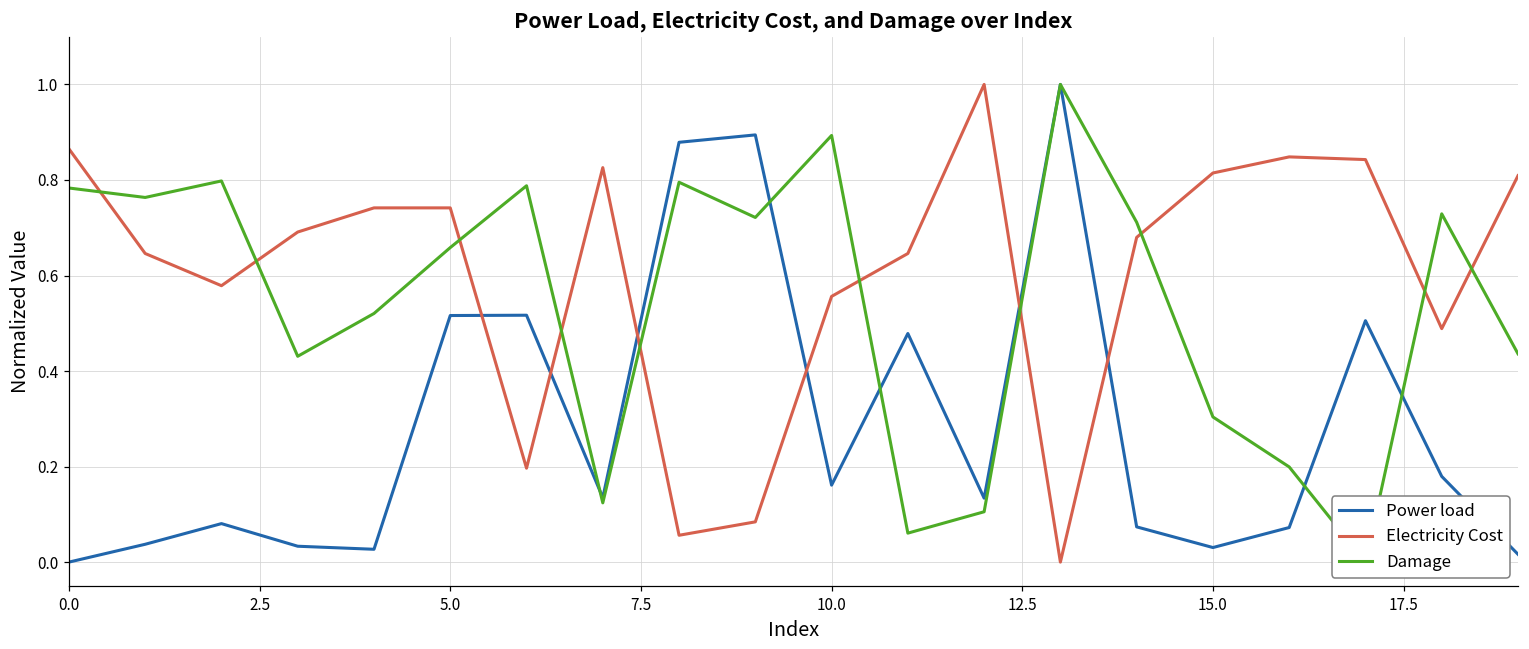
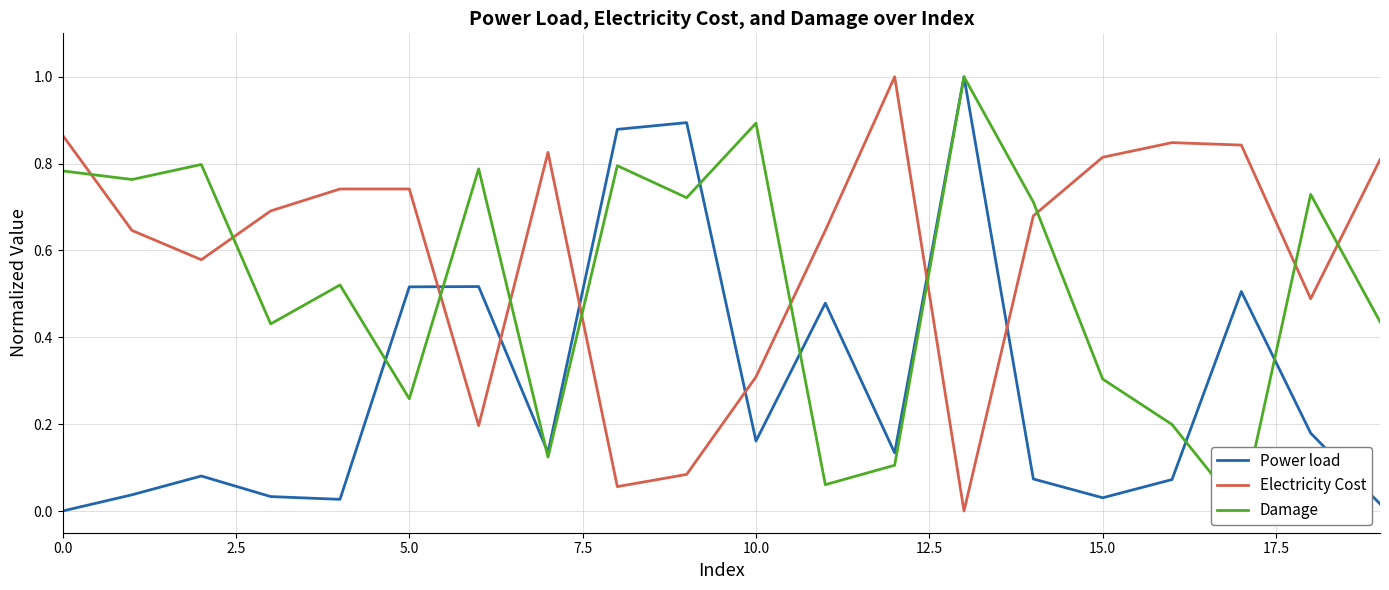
  {
    "Power load": {
      "0.0": 0.00,
      "5.0": 0.52,
      "10.0": 0.16,
      "15.0": 0.03
    },
    "Electricity Cost": {
      "0.0": 0.87,
      "5.0": 0.74,
-     "10.0": 0.56,
+     "10.0": 0.31,
      "15.0": 0.81
    },
    "Damage": {
      "0.0": 0.78,
-     "5.0": 0.66,
+     "5.0": 0.26,
      "10.0": 0.89,
      "15.0": 0.30
    }
  }
